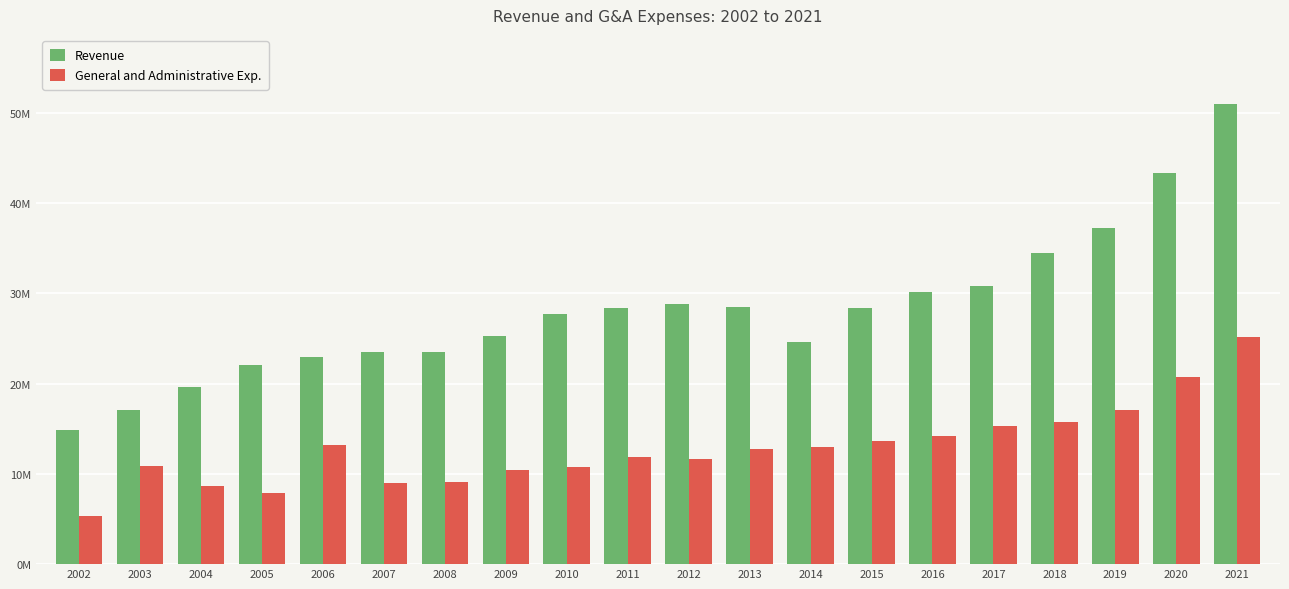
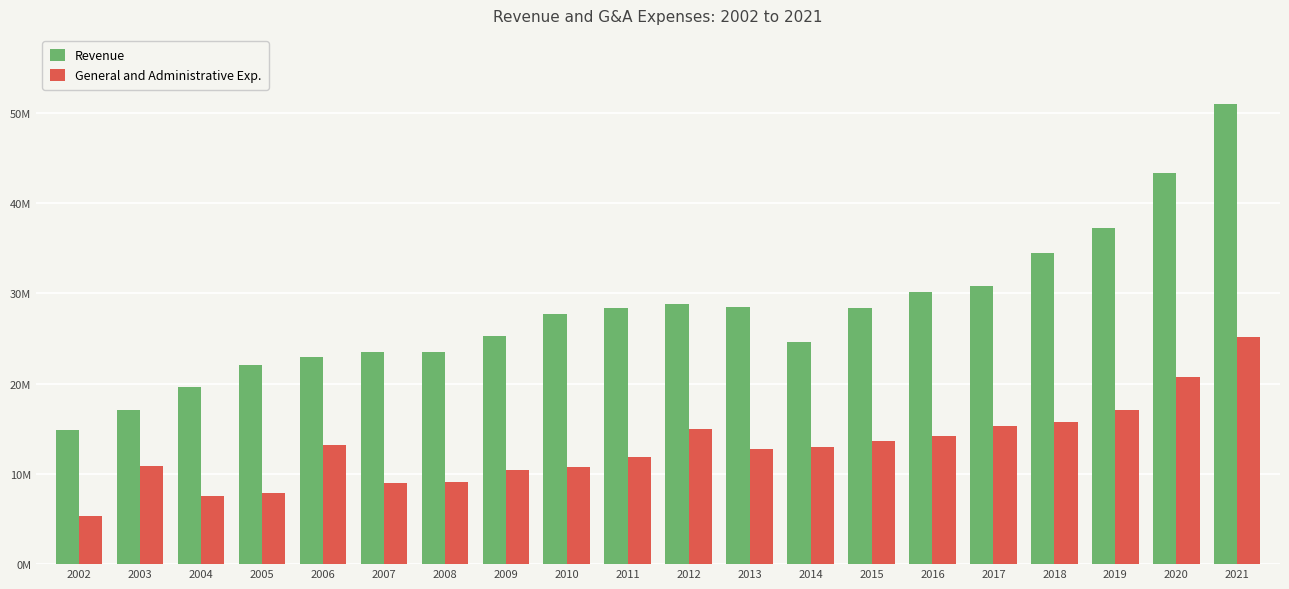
  {
    "Revenue": {
      "2002": 15000000,
      "2003": 17000000,
      "2004": 20000000,
      "2005": 22000000,
      "2006": 23000000,
      "2007": 23000000,
      "2008": 24000000,
      "2009": 25000000,
      "2010": 28000000,
      "2011": 28000000,
      "2012": 29000000,
      "2013": 28000000,
      "2014": 25000000,
      "2015": 28000000,
      "2016": 30000000,
      "2017": 31000000,
      "2018": 35000000,
      "2019": 37000000,
      "2020": 43000000,
      "2021": 51000000
    },
    "General and Administrative Exp.": {
      "2002": 5000000,
      "2003": 11000000,
-     "2004": 9000000,
+     "2004": 8000000,
      "2005": 8000000,
      "2006": 13000000,
      "2007": 9000000,
      "2008": 9000000,
      "2009": 10000000,
      "2010": 11000000,
      "2011": 12000000,
-     "2012": 12000000,
+     "2012": 15000000,
      "2013": 13000000,
      "2014": 13000000,
      "2015": 14000000,
      "2016": 14000000,
      "2017": 15000000,
      "2018": 16000000,
      "2019": 17000000,
      "2020": 21000000,
      "2021": 25000000
    }
  }
